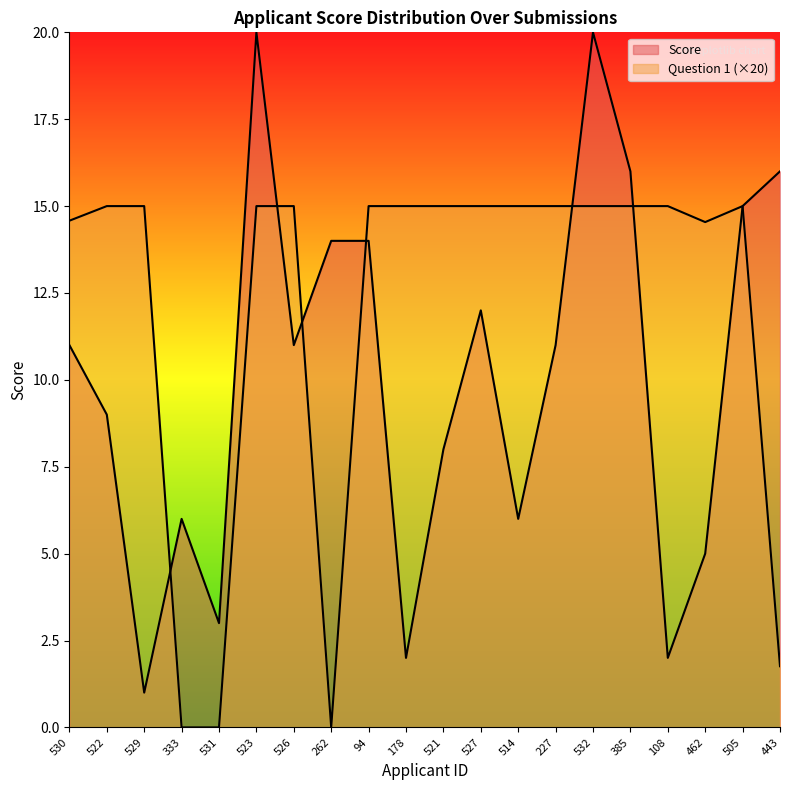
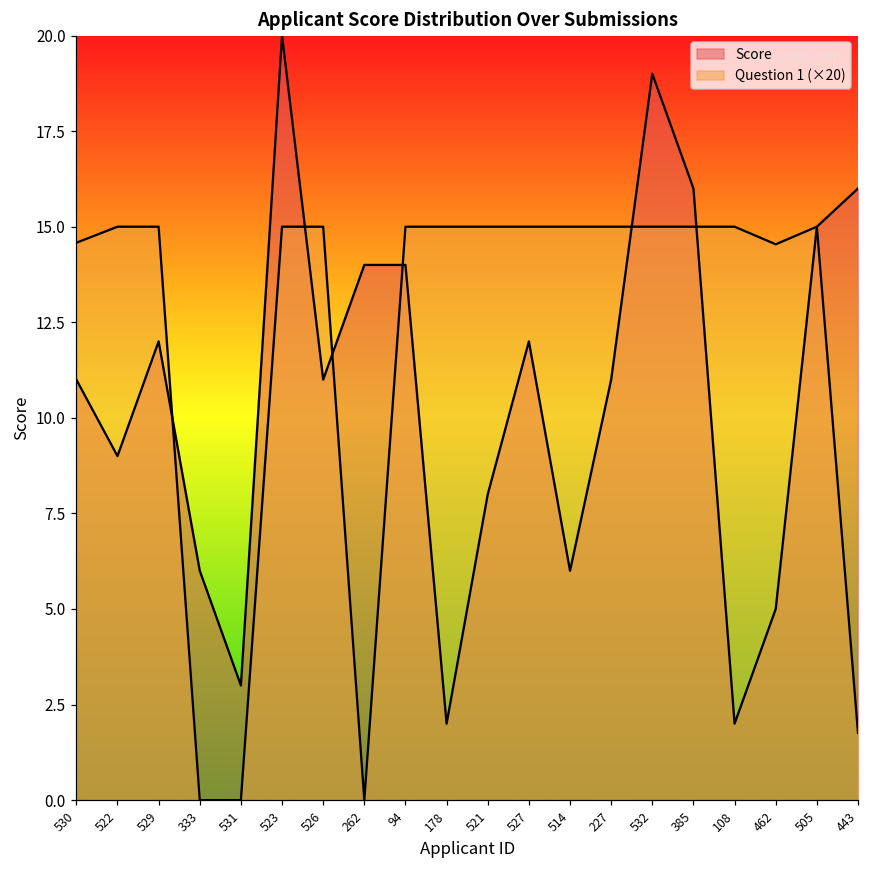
  {
    "Score": {
      "530": 11,
      "522": 9,
-     "529": 1,
+     "529": 12,
      "333": 6,
      "531": 3,
      "523": 20,
      "526": 11,
      "262": 14,
      "94": 14,
      "178": 2,
      "521": 8,
      "527": 12,
      "514": 6,
      "227": 11,
-     "532": 20,
+     "532": 19,
      "385": 16,
      "108": 2,
      "462": 5,
      "443": 16
    },
    "Question 1 (×20)": {
      "530": 14.6,
      "522": 15,
      "529": 15,
      "333": 0,
      "531": 0,
      "523": 15,
      "526": 15,
      "262": 0,
      "94": 15,
      "178": 15,
      "521": 15,
      "527": 15,
      "514": 15,
      "227": 15,
      "532": 15,
      "385": 15,
      "108": 15,
      "462": 14.5,
      "443": 1.8
    }
  }
